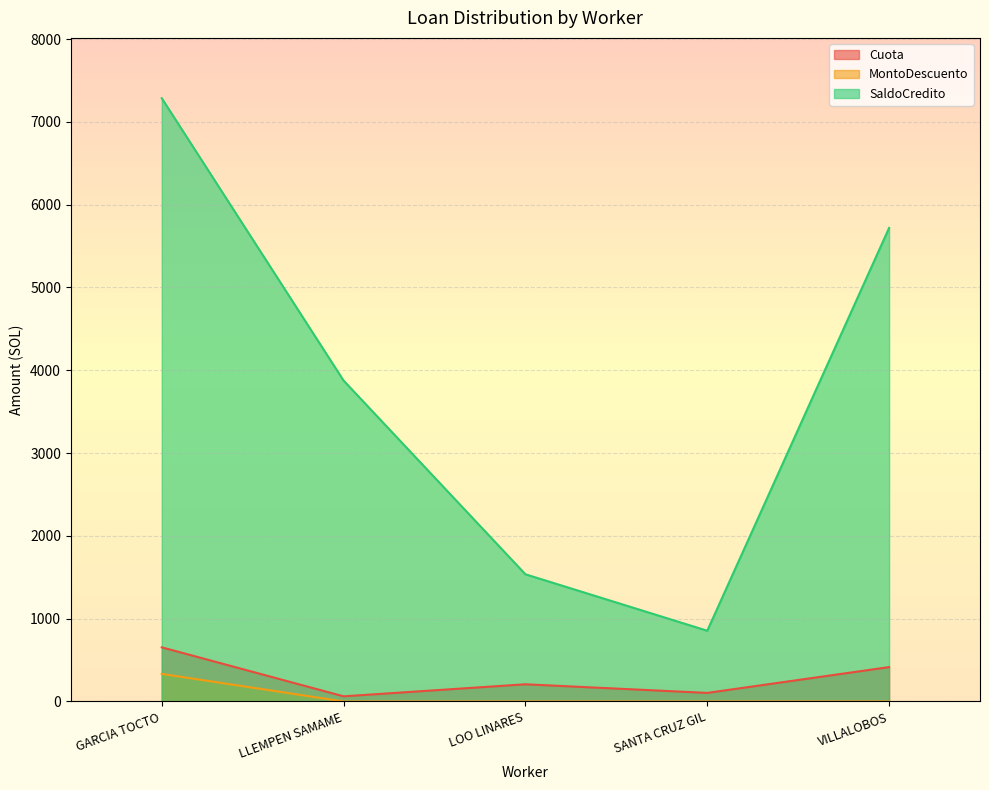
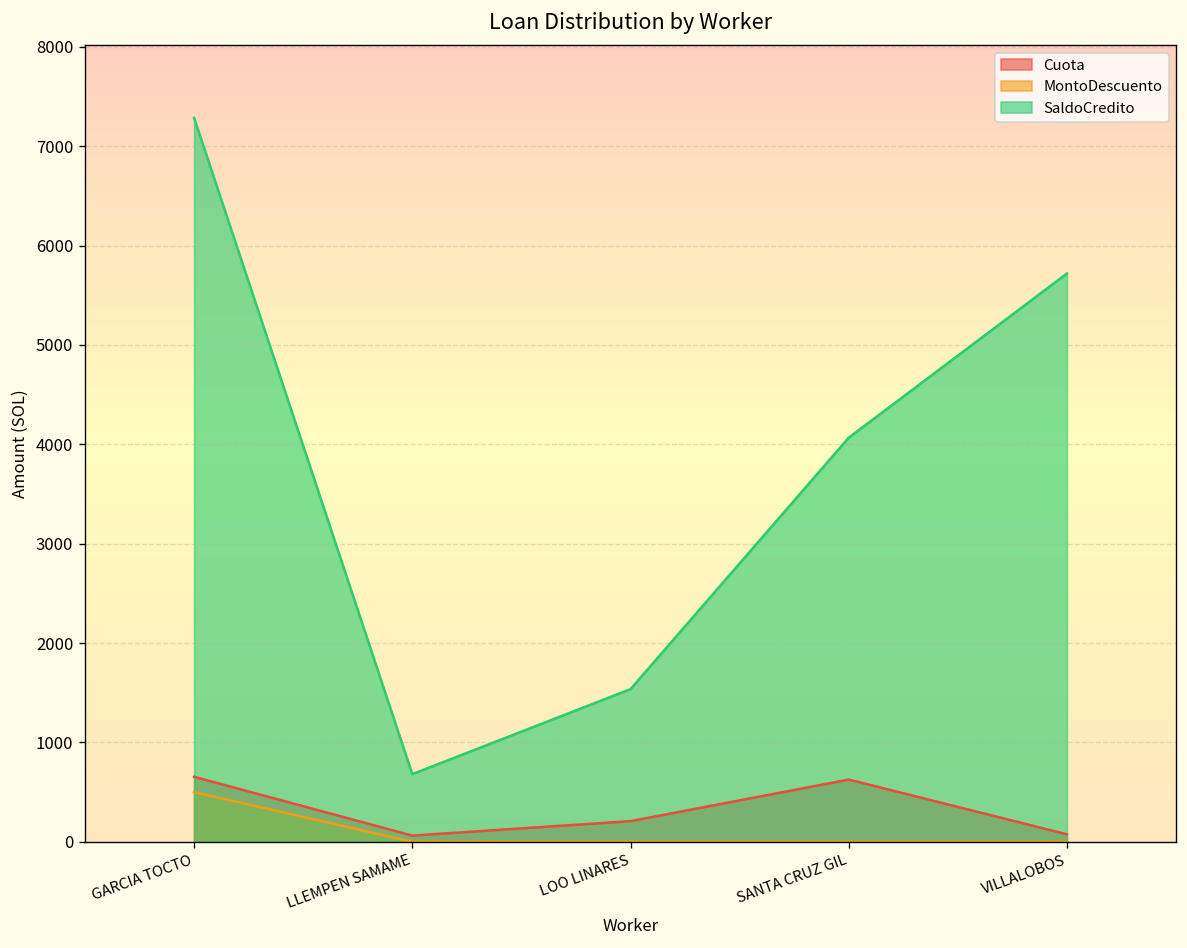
  {
    "Cuota": {
      "GARCIA TOCTO": 700,
      "LLEMPEN SAMAME": 100,
      "LOO LINARES": 200,
-     "SANTA CRUZ GIL": 100,
-     "VILLALOBOS": 400
+     "SANTA CRUZ GIL": 600,
+     "VILLALOBOS": 100
    },
    "MontoDescuento": {
-     "GARCIA TOCTO": 300,
+     "GARCIA TOCTO": 500,
      "LLEMPEN SAMAME": 0,
      "LOO LINARES": 0,
      "SANTA CRUZ GIL": 0,
      "VILLALOBOS": 0
    },
    "SaldoCredito": {
      "GARCIA TOCTO": 7300,
-     "LLEMPEN SAMAME": 3900,
+     "LLEMPEN SAMAME": 700,
      "LOO LINARES": 1500,
-     "SANTA CRUZ GIL": 900,
+     "SANTA CRUZ GIL": 4100,
      "VILLALOBOS": 5700
    }
  }
